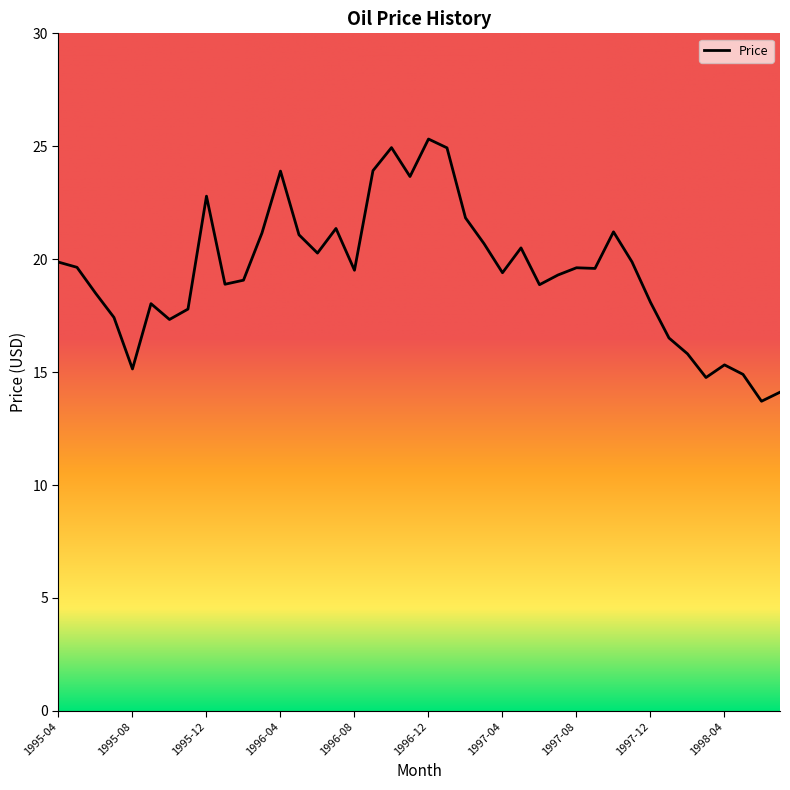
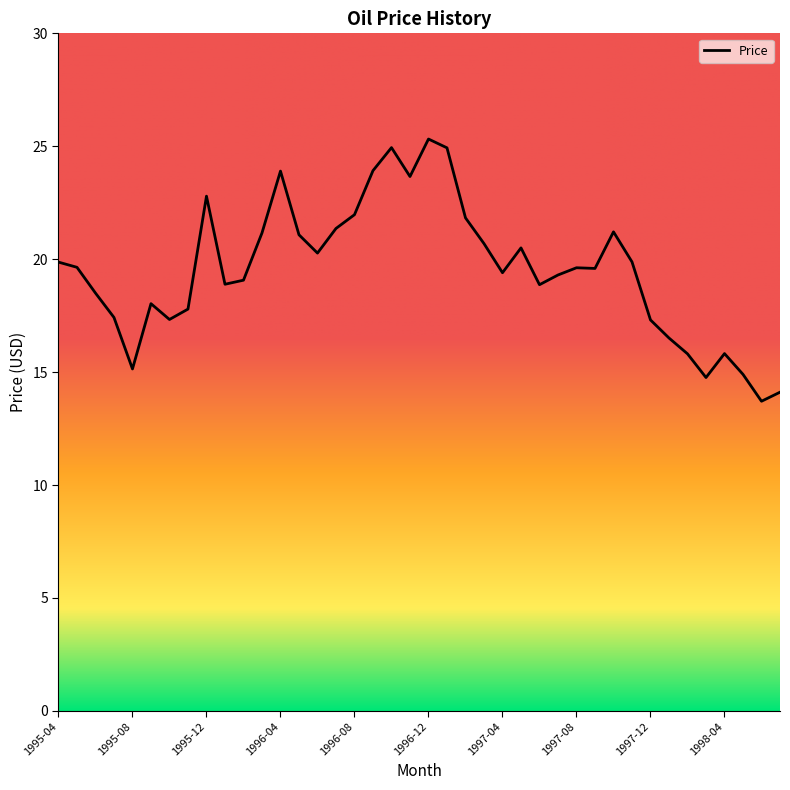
  {
    "1995-04": 19.9,
    "1995-08": 15.1,
    "1995-12": 22.8,
    "1996-04": 23.9,
-   "1996-08": 19.5,
+   "1996-08": 22.0,
    "1996-12": 25.3,
    "1997-04": 19.4,
    "1997-08": 19.6,
-   "1997-12": 18.1,
-   "1998-04": 15.3
+   "1997-12": 17.3,
+   "1998-04": 15.8
  }
